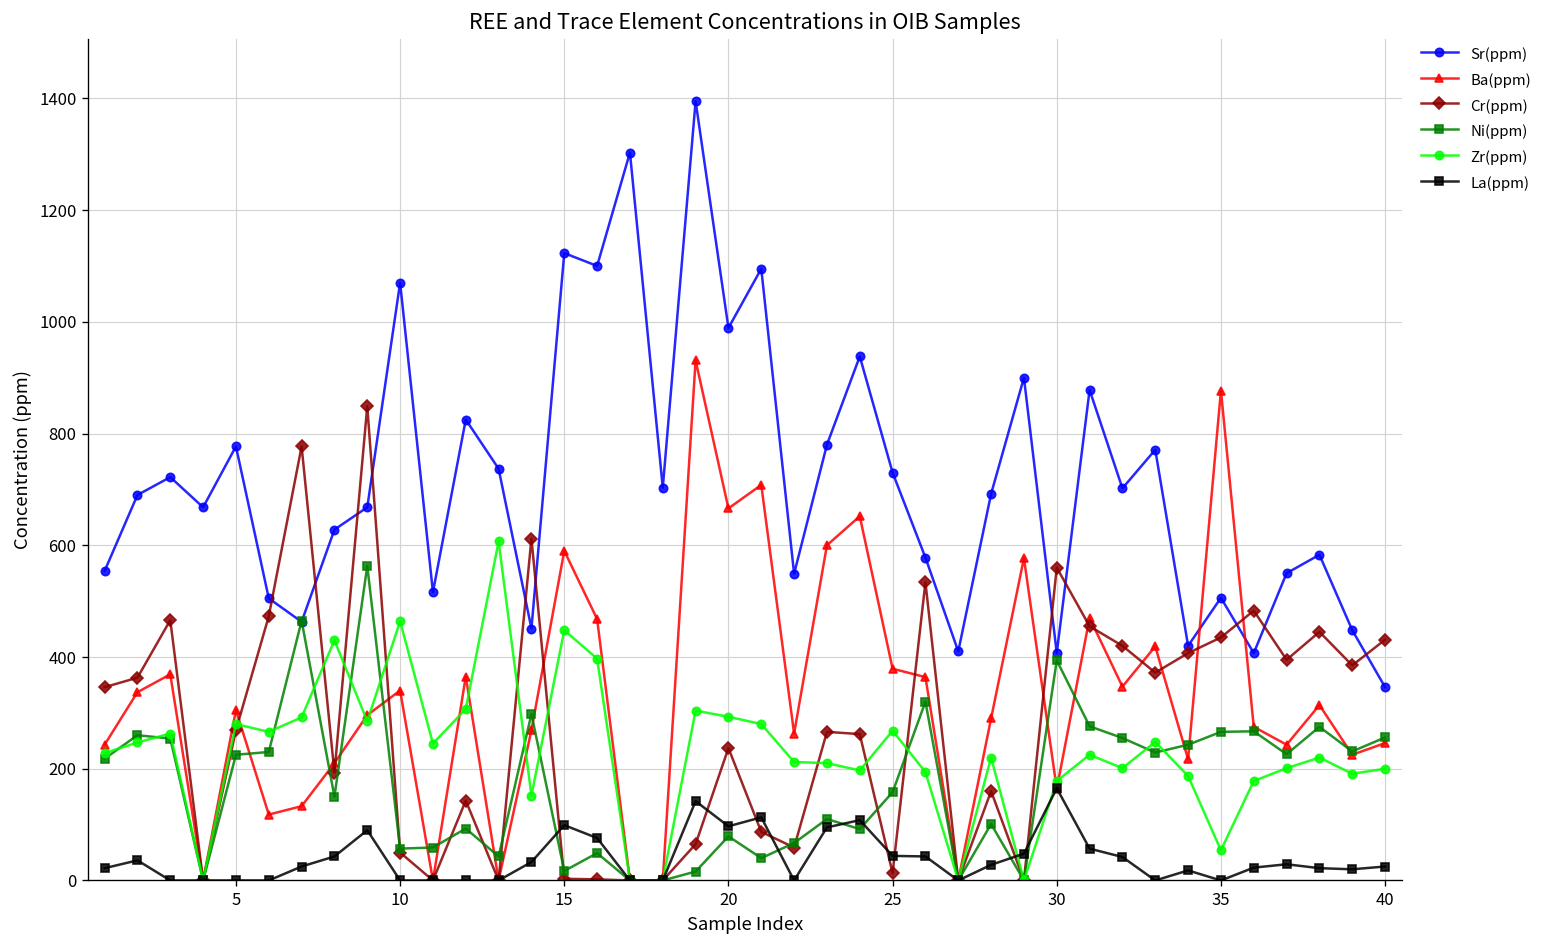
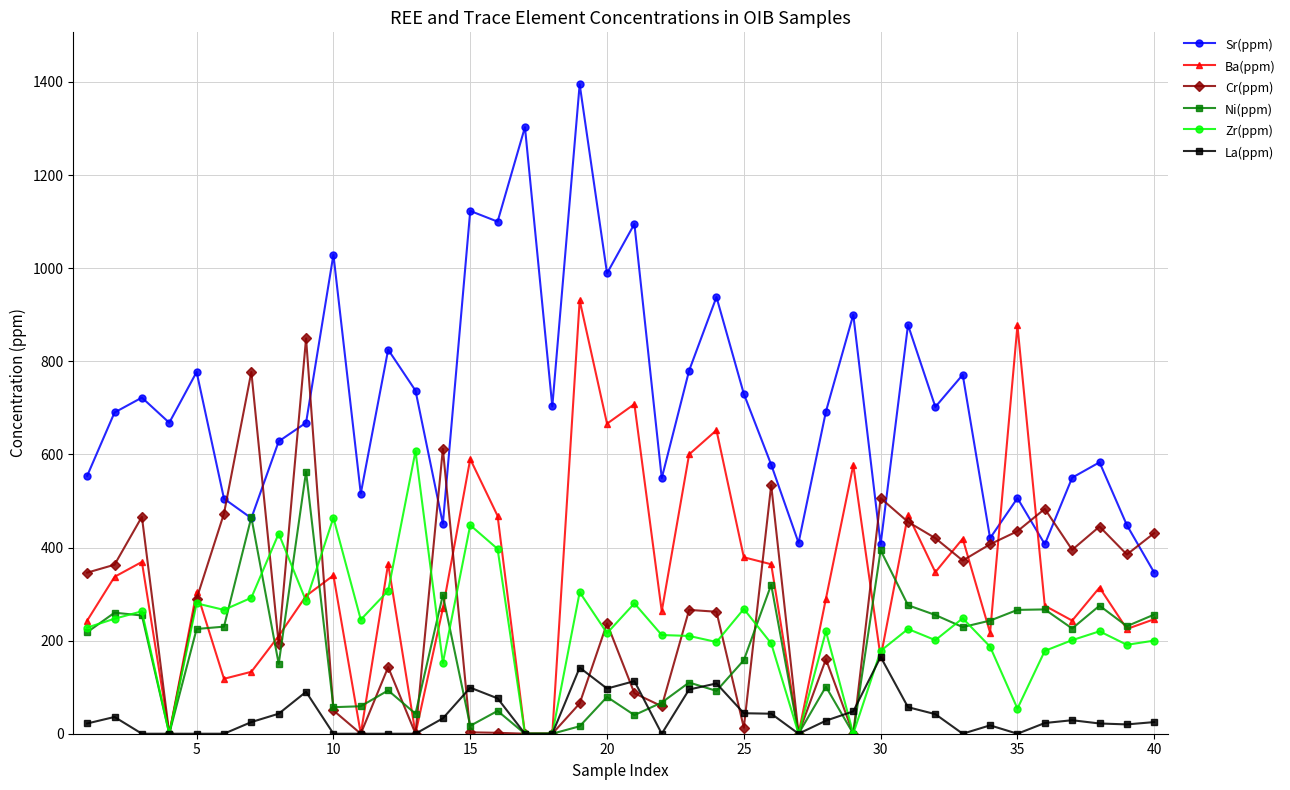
  {
    "Sr(ppm)": {
      "5": 780,
-     "10": 1070,
+     "10": 1030,
      "15": 1120,
      "20": 990,
      "25": 730,
      "30": 410,
      "35": 510,
      "40": 350
    },
    "Ba(ppm)": {
      "5": 310,
      "10": 340,
      "15": 590,
      "20": 670,
      "25": 380,
      "35": 880,
      "40": 250
    },
    "Cr(ppm)": {
-     "5": 270,
+     "5": 290,
      "10": 50,
      "15": 0,
      "20": 240,
      "25": 10,
-     "30": 560,
+     "30": 510,
      "35": 440,
      "40": 430
    },
    "Ni(ppm)": {
      "5": 230,
      "10": 60,
      "15": 20,
      "20": 80,
      "25": 160,
      "30": 390,
      "35": 270,
      "40": 260
    },
    "Zr(ppm)": {
      "5": 280,
      "10": 460,
      "15": 450,
-     "20": 290,
+     "20": 220,
      "25": 270,
      "30": 180,
      "35": 50,
      "40": 200
    },
    "La(ppm)": {
      "5": 0,
      "10": 0,
      "15": 100,
      "20": 100,
      "25": 40,
      "35": 0,
      "40": 30
    }
  }
